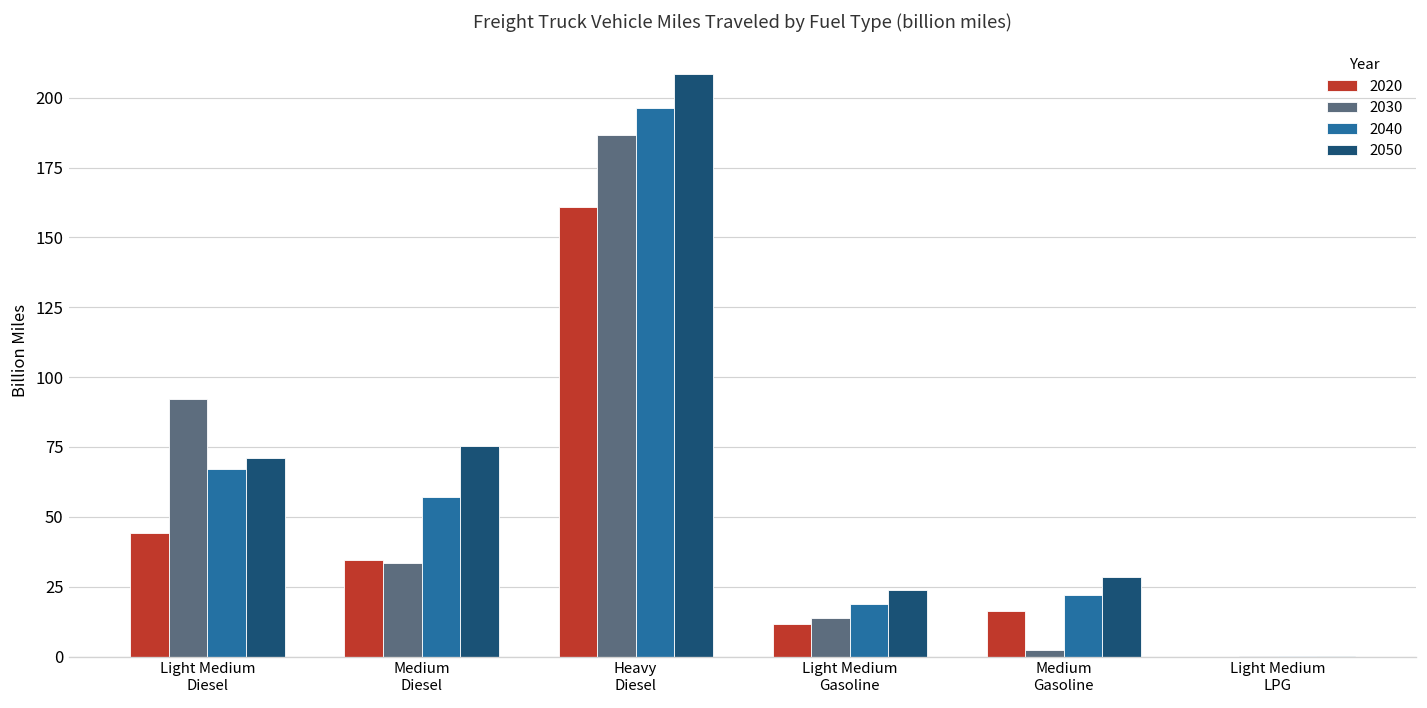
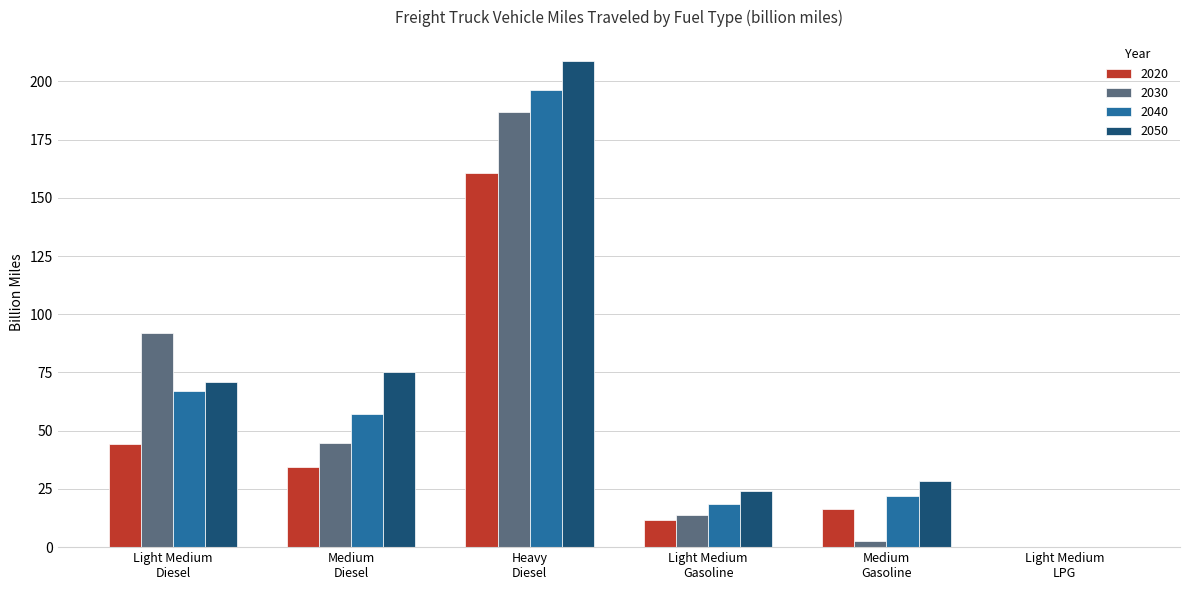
  {
    "2020": {
      "Light Medium Diesel": 44,
      "Medium Diesel": 34,
      "Heavy Diesel": 161,
      "Light Medium Gasoline": 12,
      "Medium Gasoline": 16
    },
    "2030": {
      "Light Medium Diesel": 92,
-     "Medium Diesel": 34,
+     "Medium Diesel": 45,
      "Heavy Diesel": 187,
      "Light Medium Gasoline": 14,
      "Medium Gasoline": 2
    }
  }
